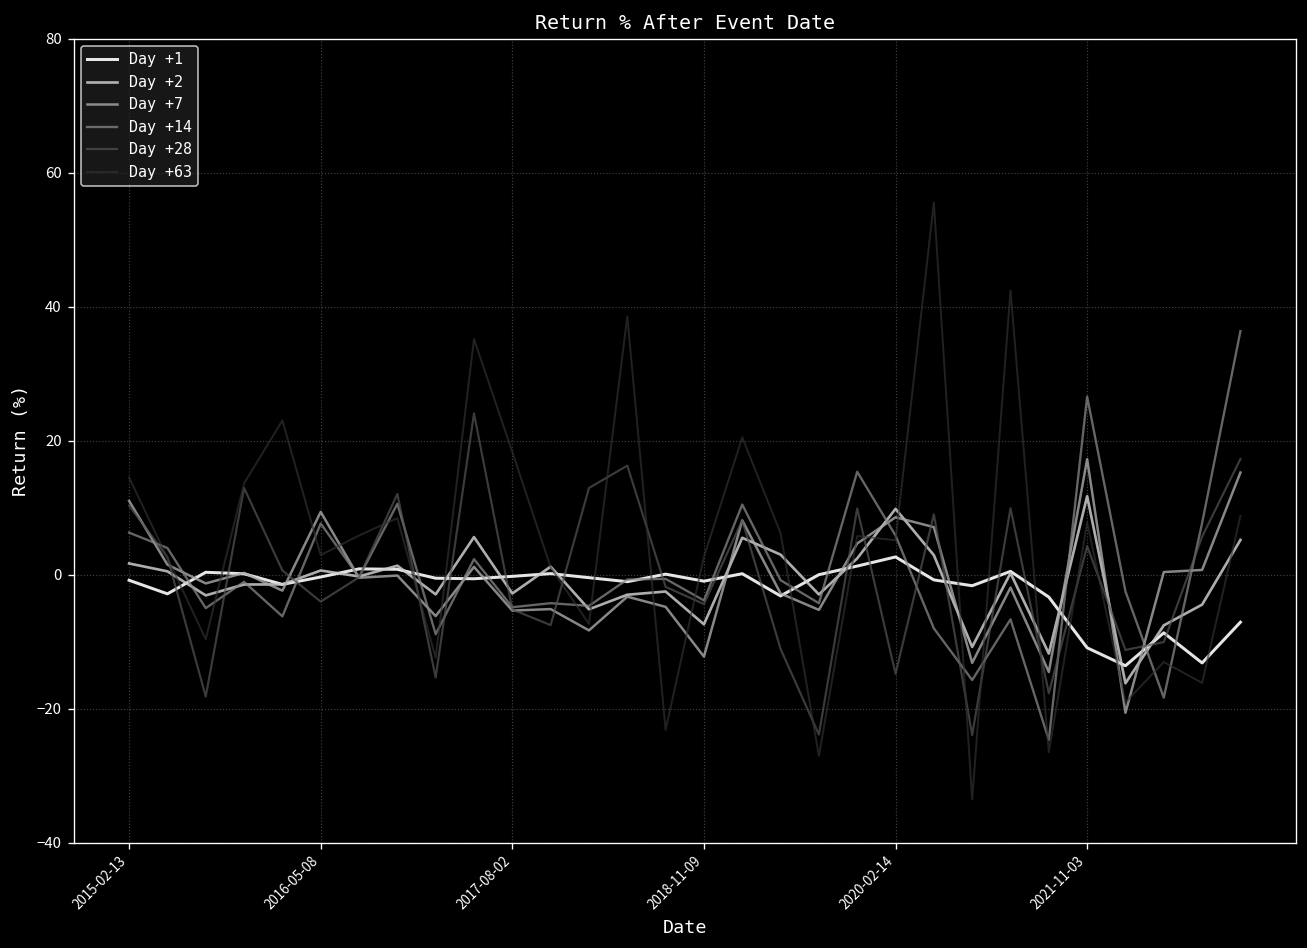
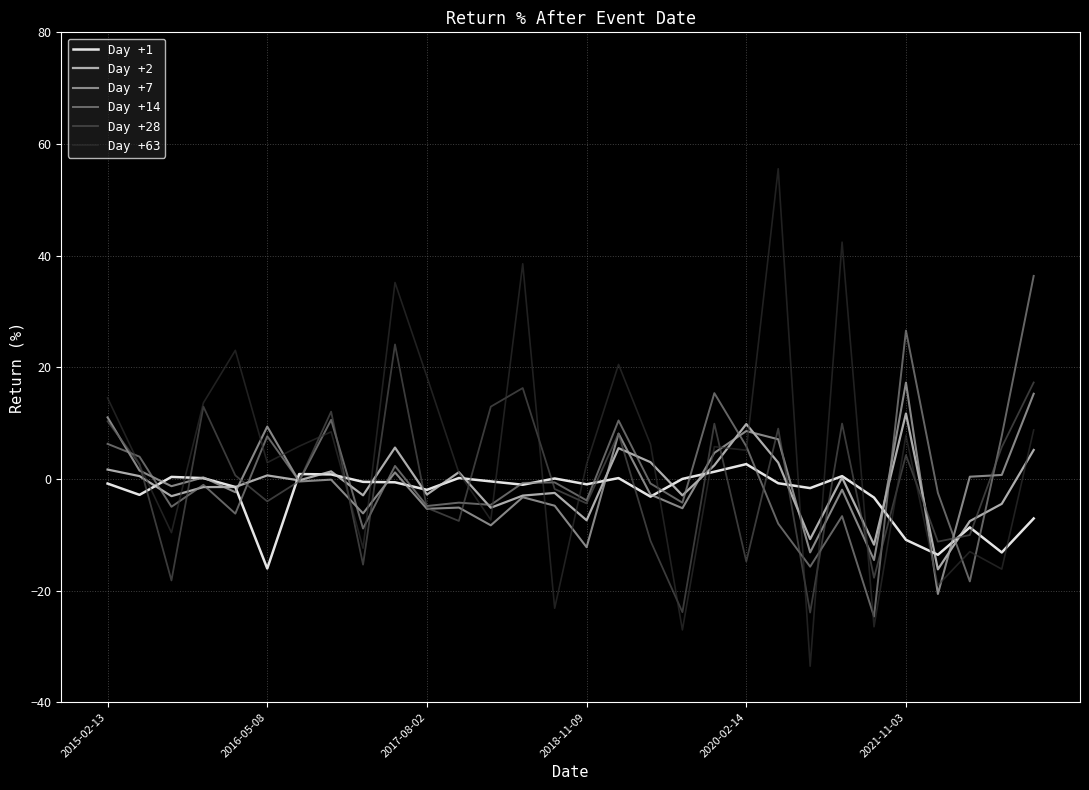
  {
    "Day +1": {
      "2015-02-13": -1,
-     "2016-05-08": 0,
-     "2017-08-02": 0,
+     "2016-05-08": -16,
+     "2017-08-02": -2,
      "2018-11-09": -1,
      "2020-02-14": 3,
      "2021-11-03": -11
    }
  }
